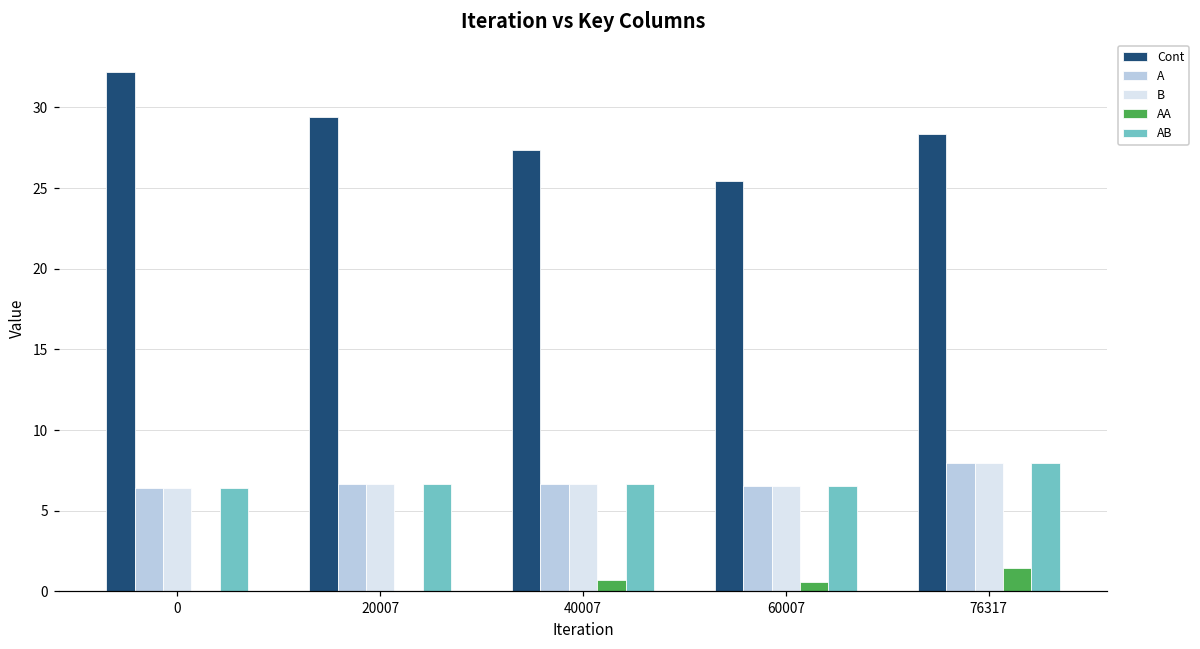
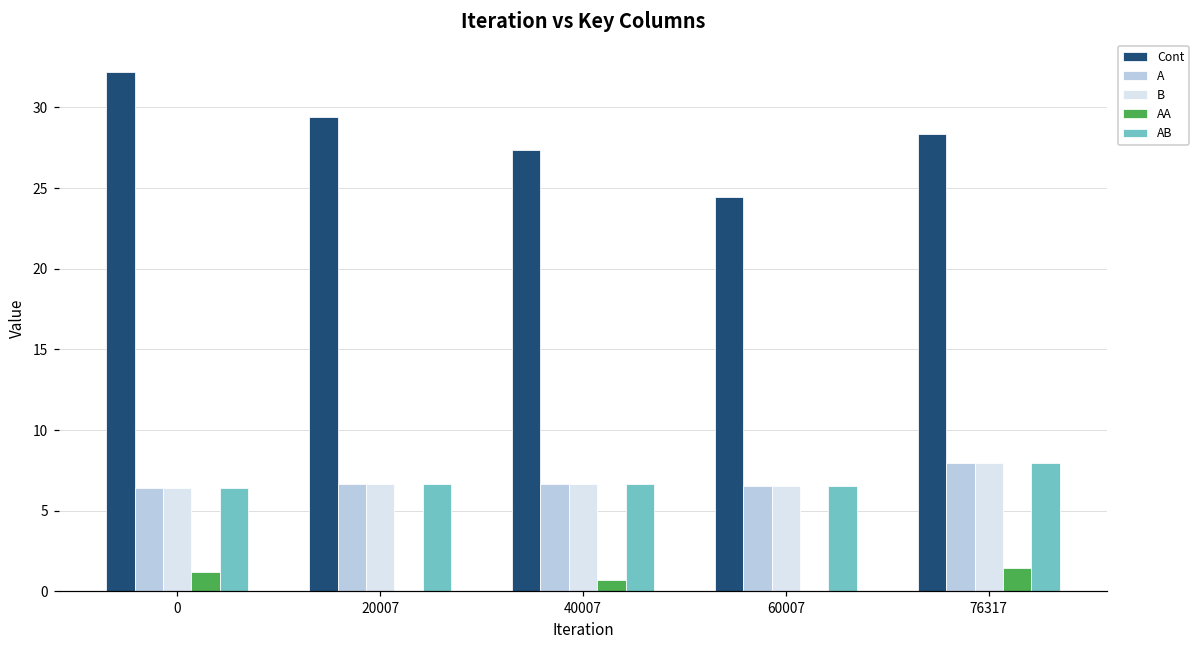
  {
    "Cont": {
      "0": 32.2,
      "20007": 29.4,
      "40007": 27.3,
-     "60007": 25.5,
+     "60007": 24.4,
      "76317": 28.4
    },
    "AA": {
-     "0": 0.1,
+     "0": 1.2,
      "40007": 0.7,
-     "60007": 0.6,
+     "60007": 0.1,
      "76317": 1.5
    },
    "AB": {
      "0": 6.4,
      "20007": 6.7,
      "40007": 6.6,
      "60007": 6.5,
      "76317": 8.0
    }
  }
